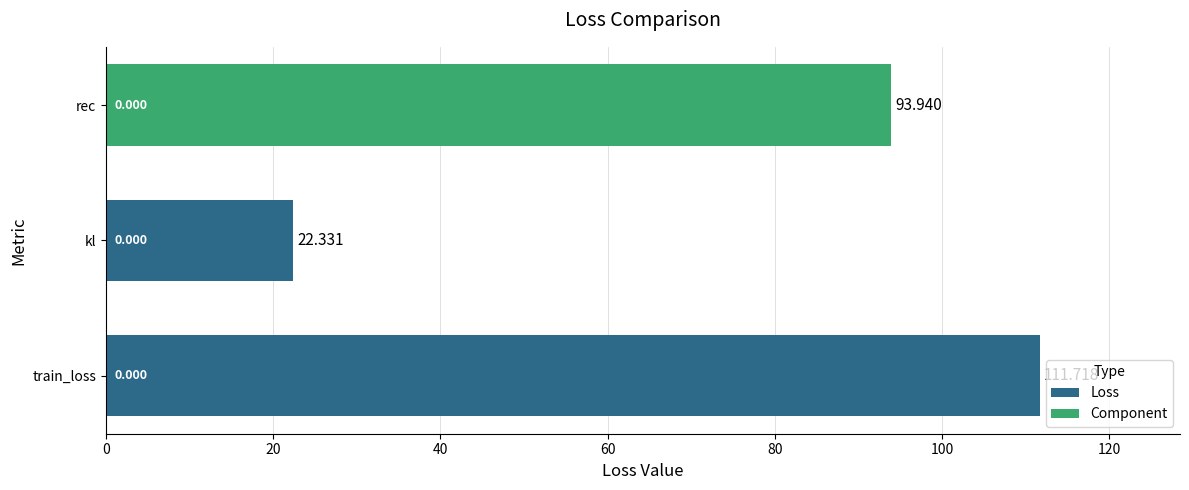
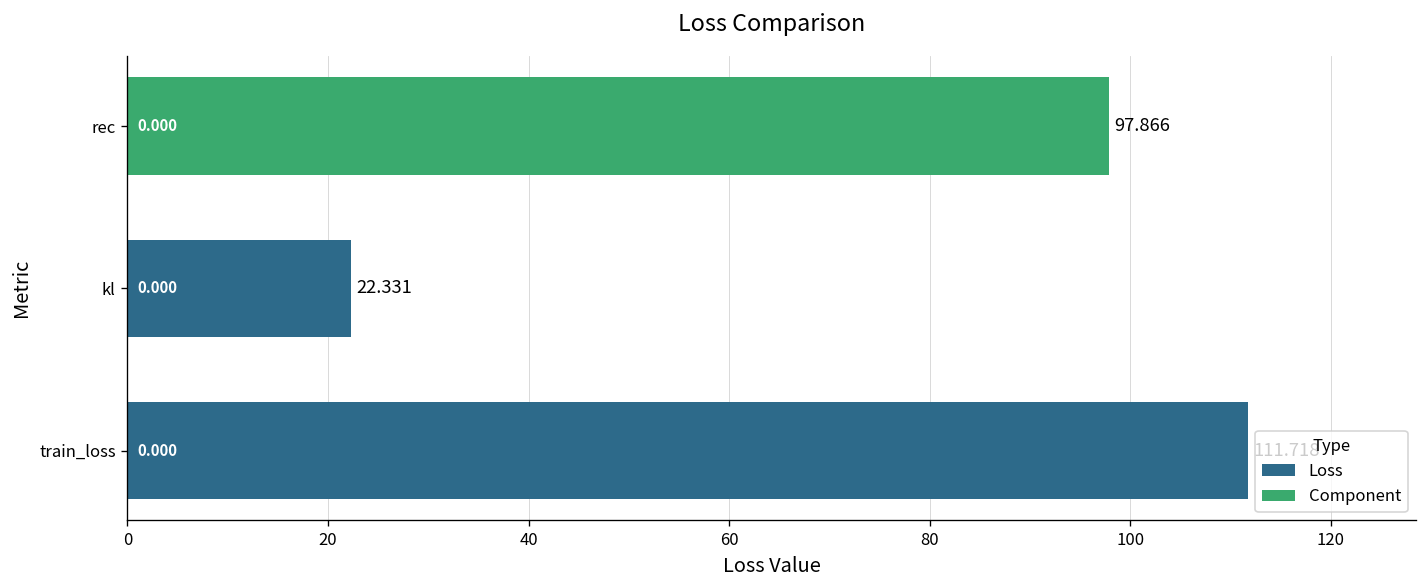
  {
-   "rec": 93.940,
+   "rec": 97.866,
    "kl": 22.331
  }
